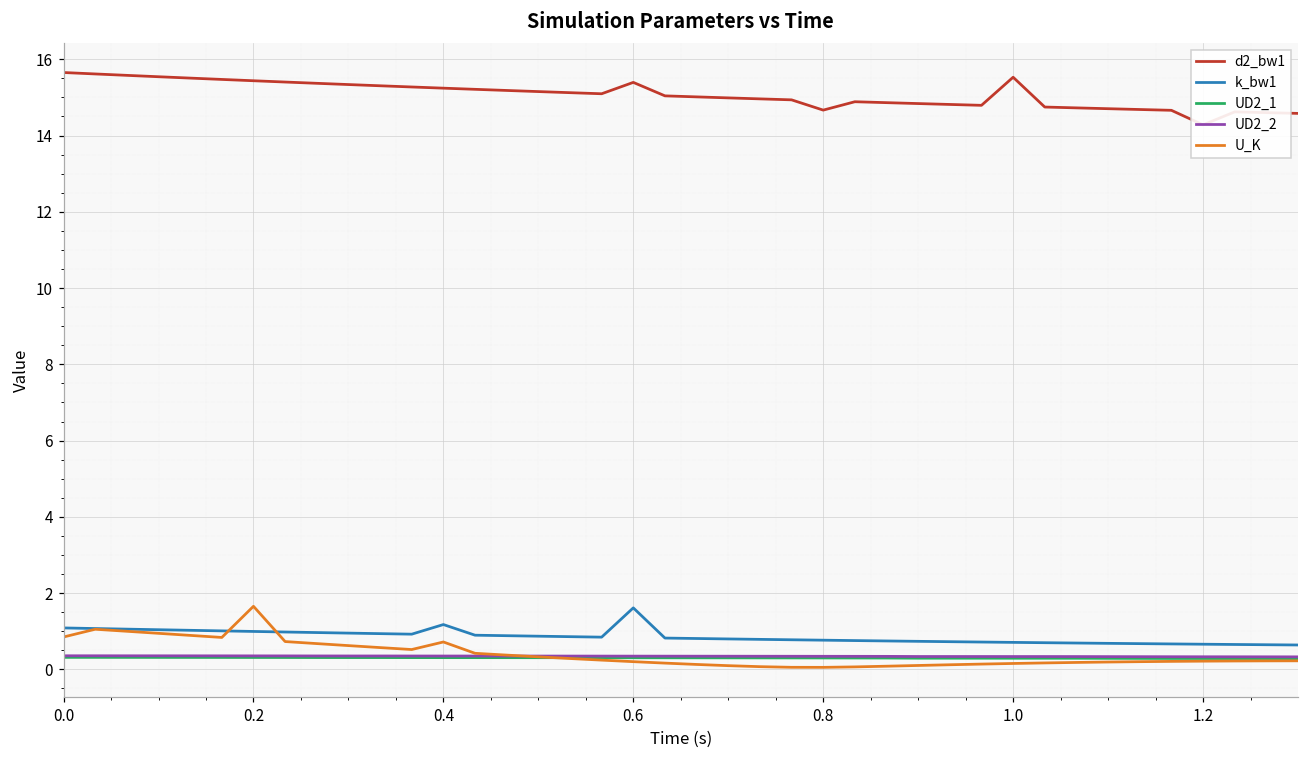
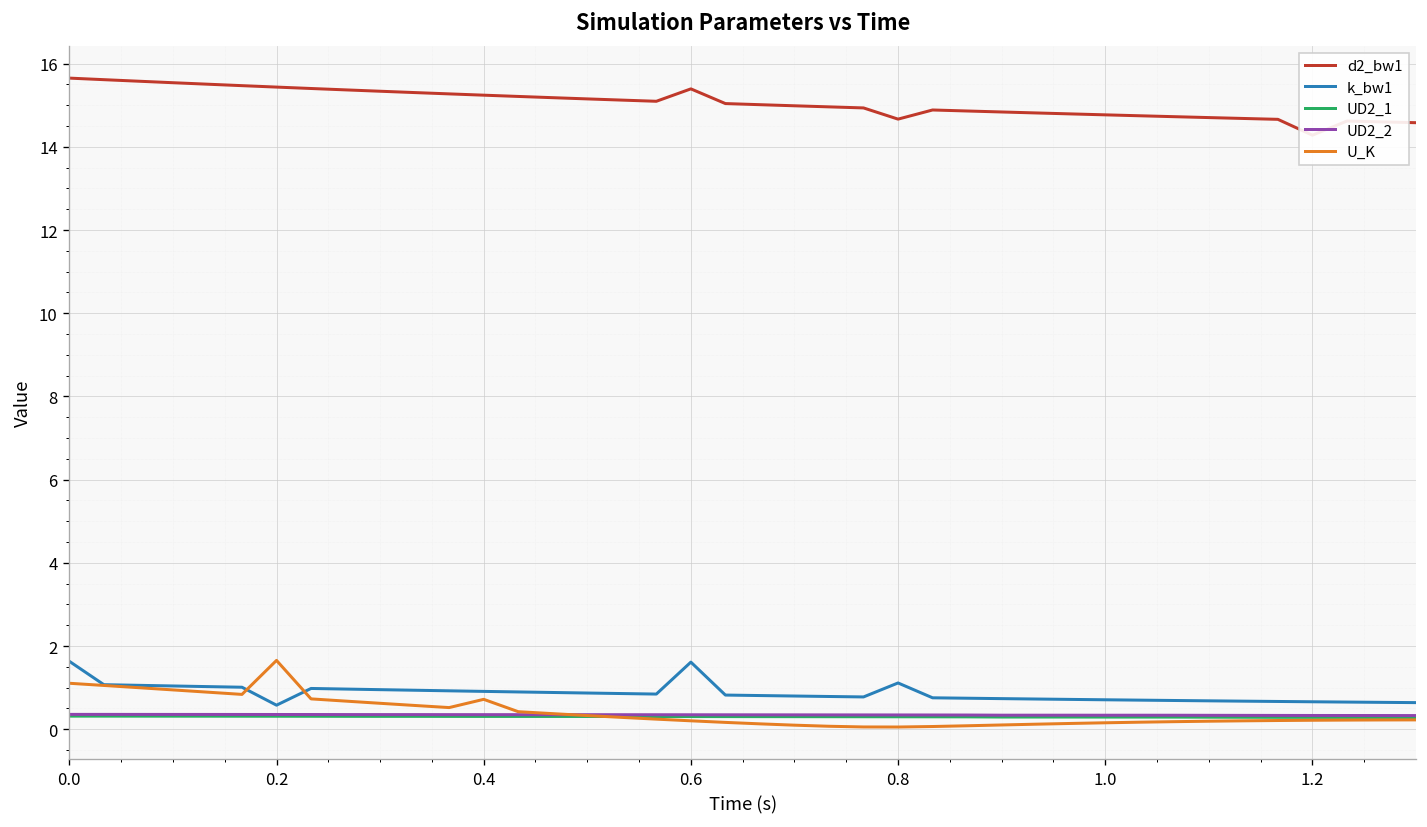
  {
    "d2_bw1": {
      "0.0": 15.7,
      "0.2": 15.4,
      "0.4": 15.2,
      "0.6": 15.4,
      "0.8": 14.7,
-     "1.0": 15.5
+     "1.0": 14.8
    },
    "k_bw1": {
-     "0.0": 1.1,
-     "0.2": 1.0,
-     "0.4": 1.2,
+     "0.0": 1.6,
+     "0.2": 0.6,
+     "0.4": 0.9,
      "0.6": 1.6,
-     "0.8": 0.8,
+     "0.8": 1.1,
      "1.0": 0.7,
      "1.2": 0.7
    },
    "U_K": {
-     "0.0": 0.8,
+     "0.0": 1.1,
      "0.2": 1.7,
      "0.4": 0.7,
      "0.6": 0.2,
      "0.8": 0.1,
      "1.0": 0.2
    }
  }
